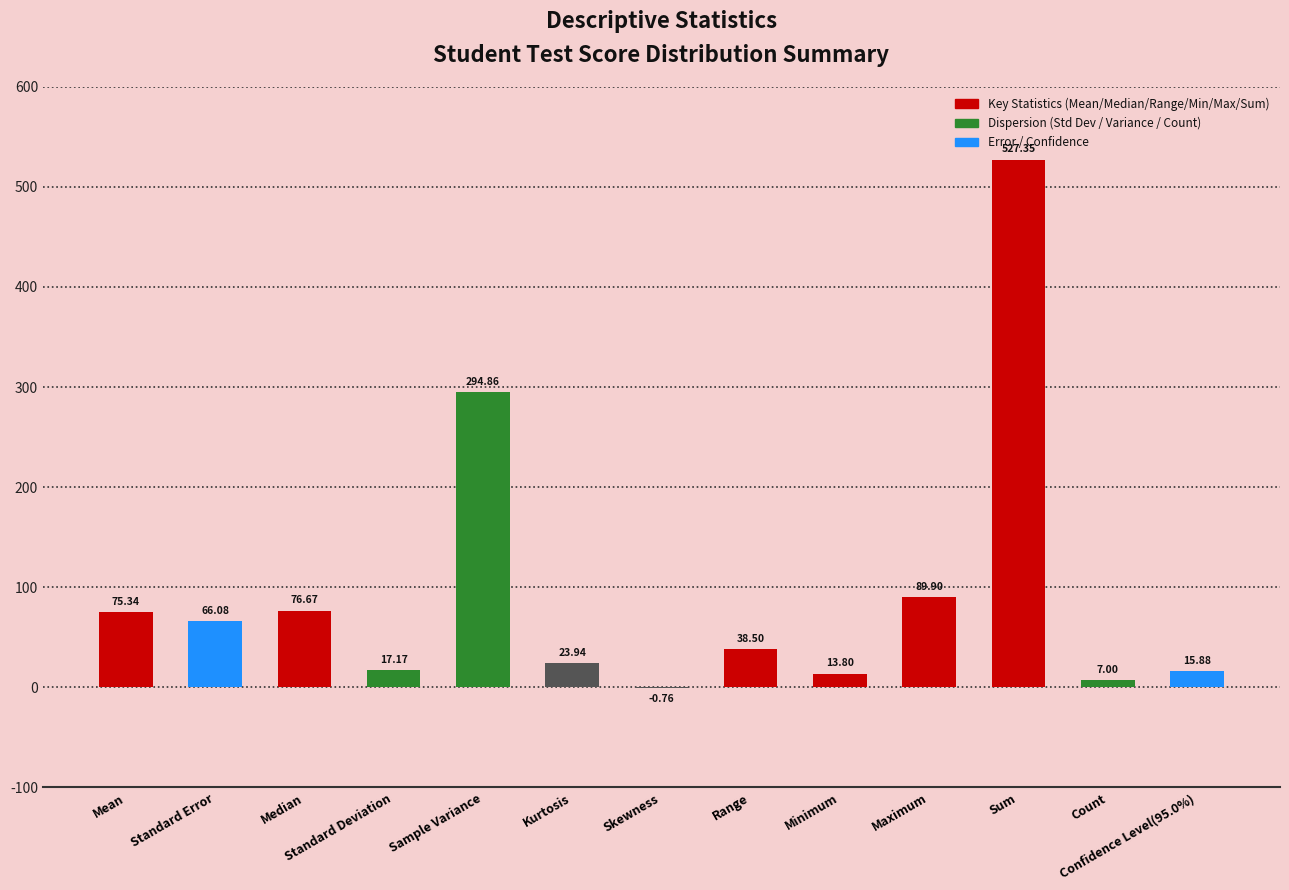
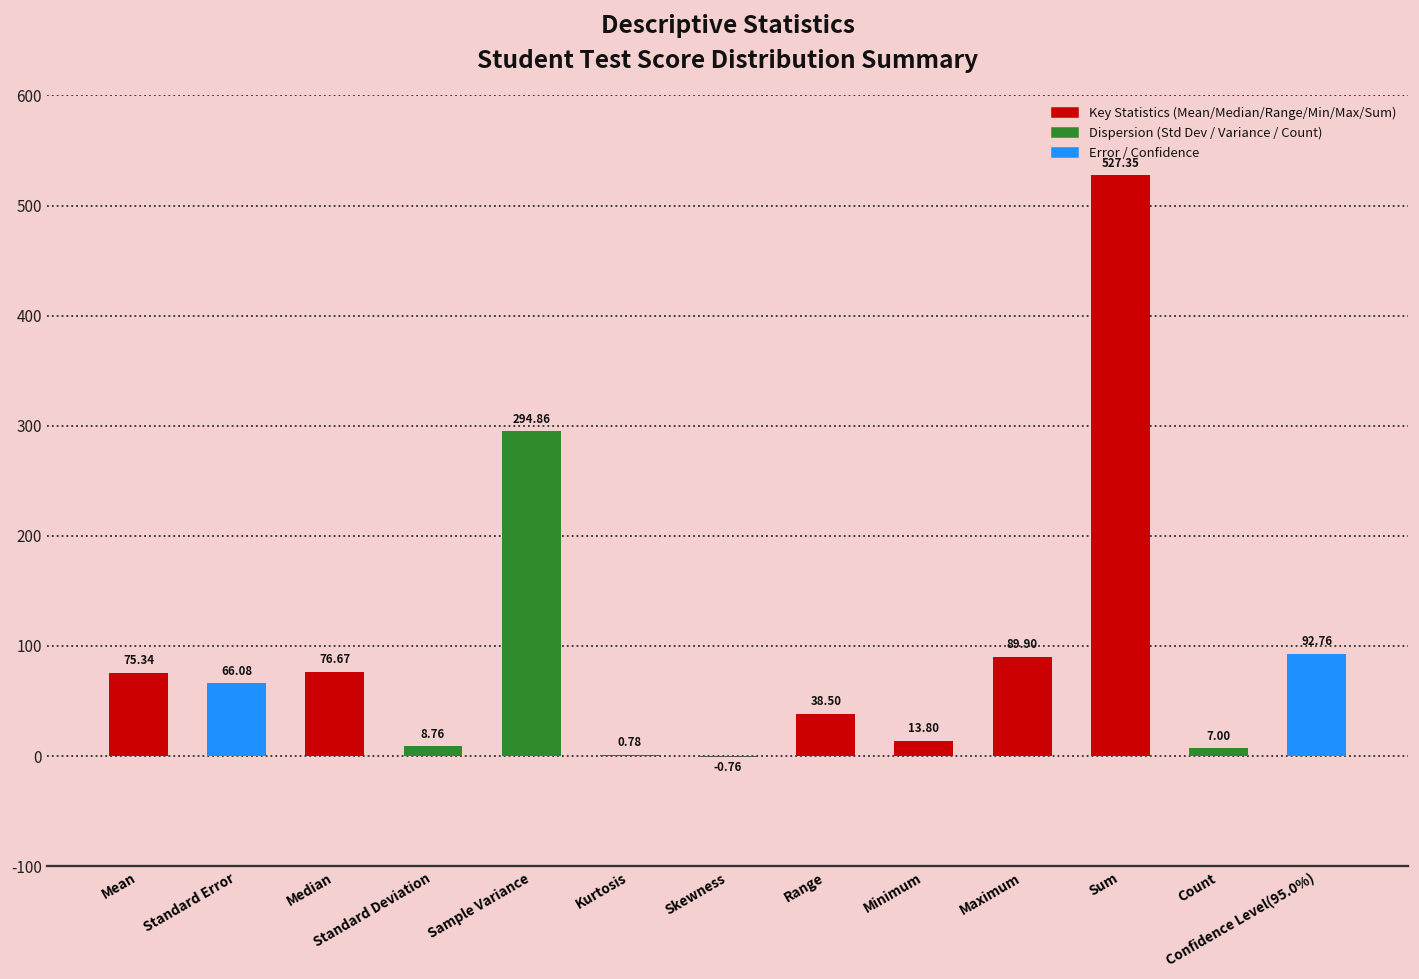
  {
    "Mean": 75.34,
    "Standard Error": 66.08,
    "Median": 76.67,
-   "Standard Deviation": 17.17,
+   "Standard Deviation": 8.76,
    "Sample Variance": 294.86,
-   "Kurtosis": 23.94,
+   "Kurtosis": 0.78,
    "Skewness": -0.76,
    "Range": 38.50,
    "Minimum": 13.80,
    "Maximum": 89.90,
    "Sum": 527.35,
    "Count": 7.00,
-   "Confidence Level(95.0%)": 15.88
+   "Confidence Level(95.0%)": 92.76
  }
